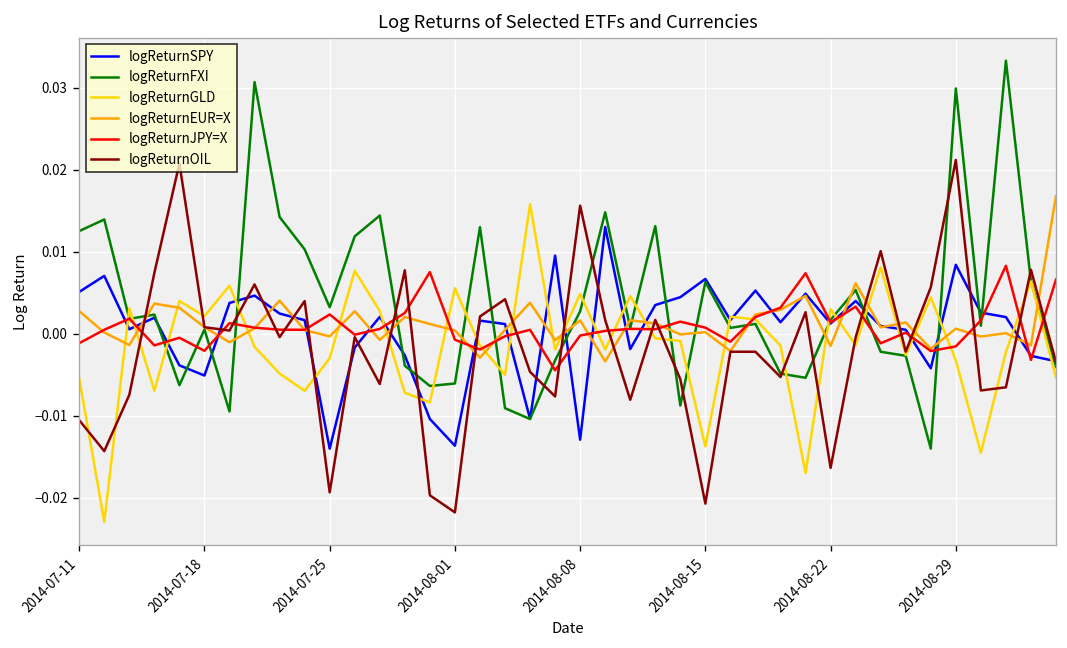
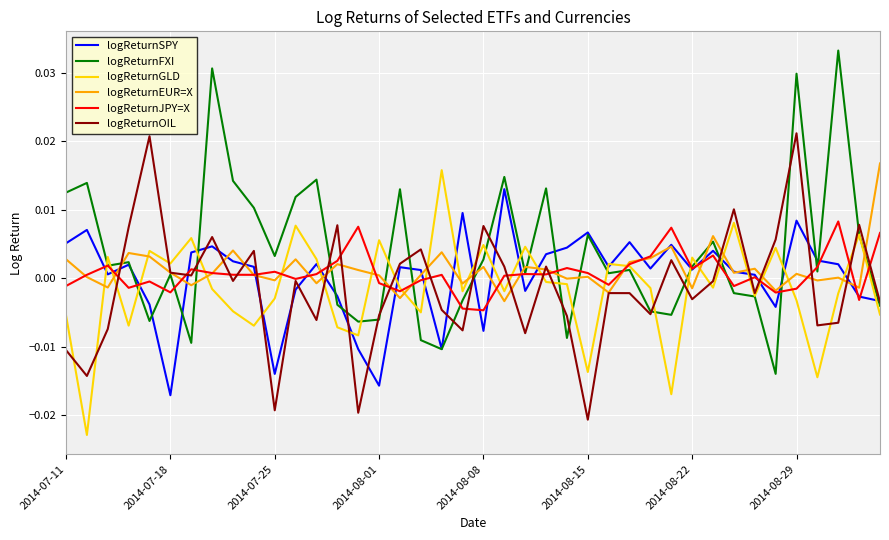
  {
    "logReturnSPY": {
      "2014-07-11": 0.005,
-     "2014-07-18": -0.005,
+     "2014-07-18": -0.017,
      "2014-07-25": -0.014,
-     "2014-08-01": -0.014,
-     "2014-08-08": -0.013,
+     "2014-08-01": -0.016,
+     "2014-08-08": -0.008,
      "2014-08-15": 0.007,
      "2014-08-29": 0.008
    },
    "logReturnFXI": {
      "2014-07-11": 0.013,
      "2014-07-25": 0.003,
      "2014-08-01": -0.006,
      "2014-08-08": 0.003,
      "2014-08-15": 0.006,
      "2014-08-29": 0.030
    },
    "logReturnJPY=X": {
      "2014-07-11": -0.001,
      "2014-07-18": -0.002,
-     "2014-07-25": 0.002,
+     "2014-07-25": 0.001,
      "2014-08-01": -0.001,
-     "2014-08-08": 0.000,
+     "2014-08-08": -0.005,
      "2014-08-15": 0.001,
      "2014-08-29": -0.002
    },
    "logReturnOIL": {
      "2014-07-11": -0.011,
      "2014-07-25": -0.019,
-     "2014-08-01": -0.022,
-     "2014-08-08": 0.016,
+     "2014-08-01": -0.005,
+     "2014-08-08": 0.008,
      "2014-08-15": -0.021,
-     "2014-08-22": -0.016,
+     "2014-08-22": -0.003,
      "2014-08-29": 0.021
    }
  }
